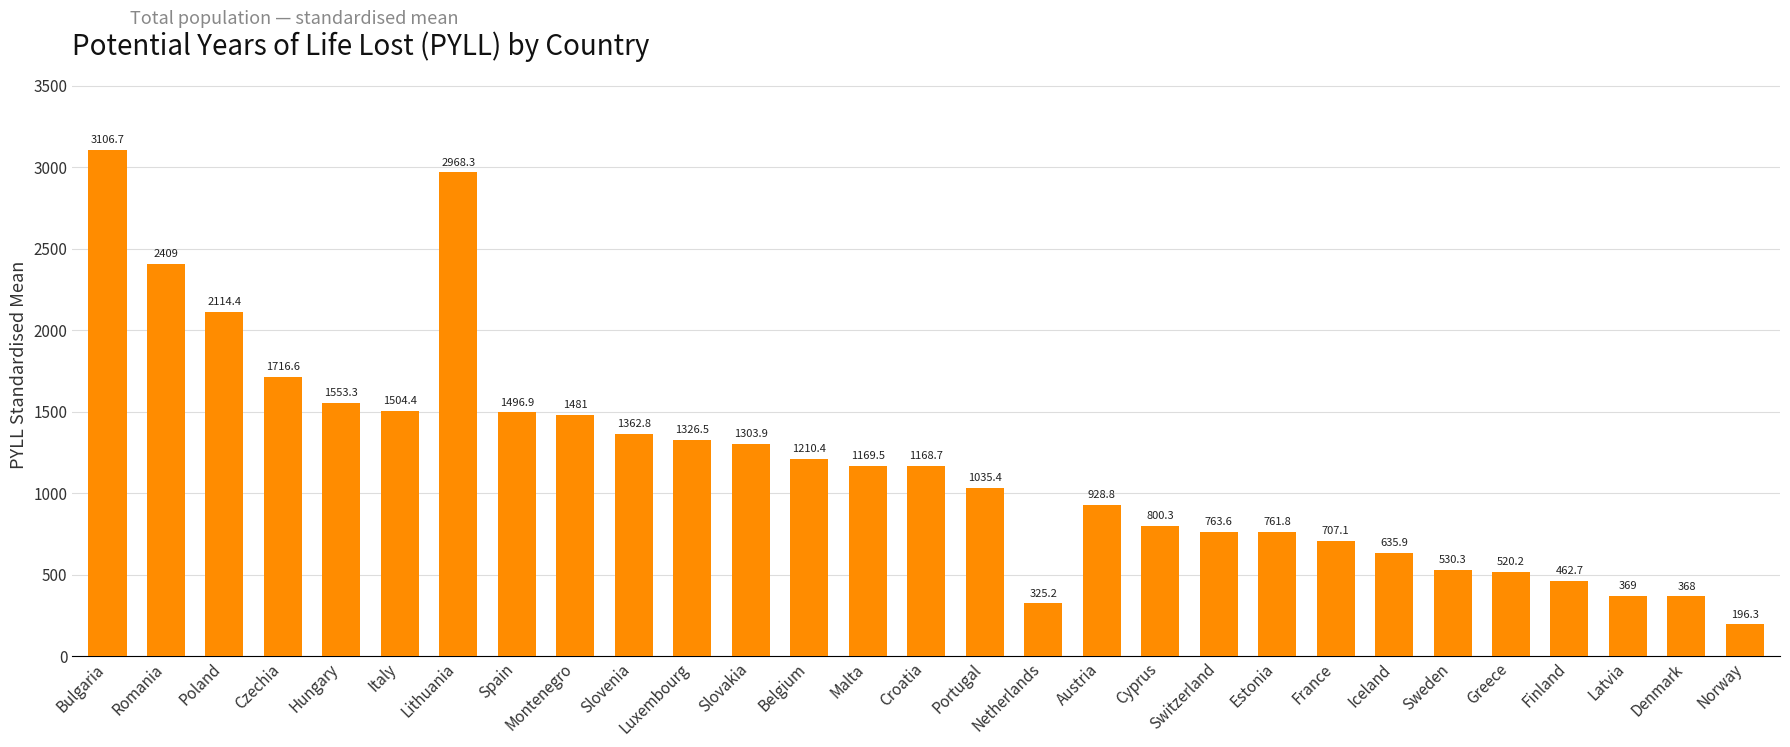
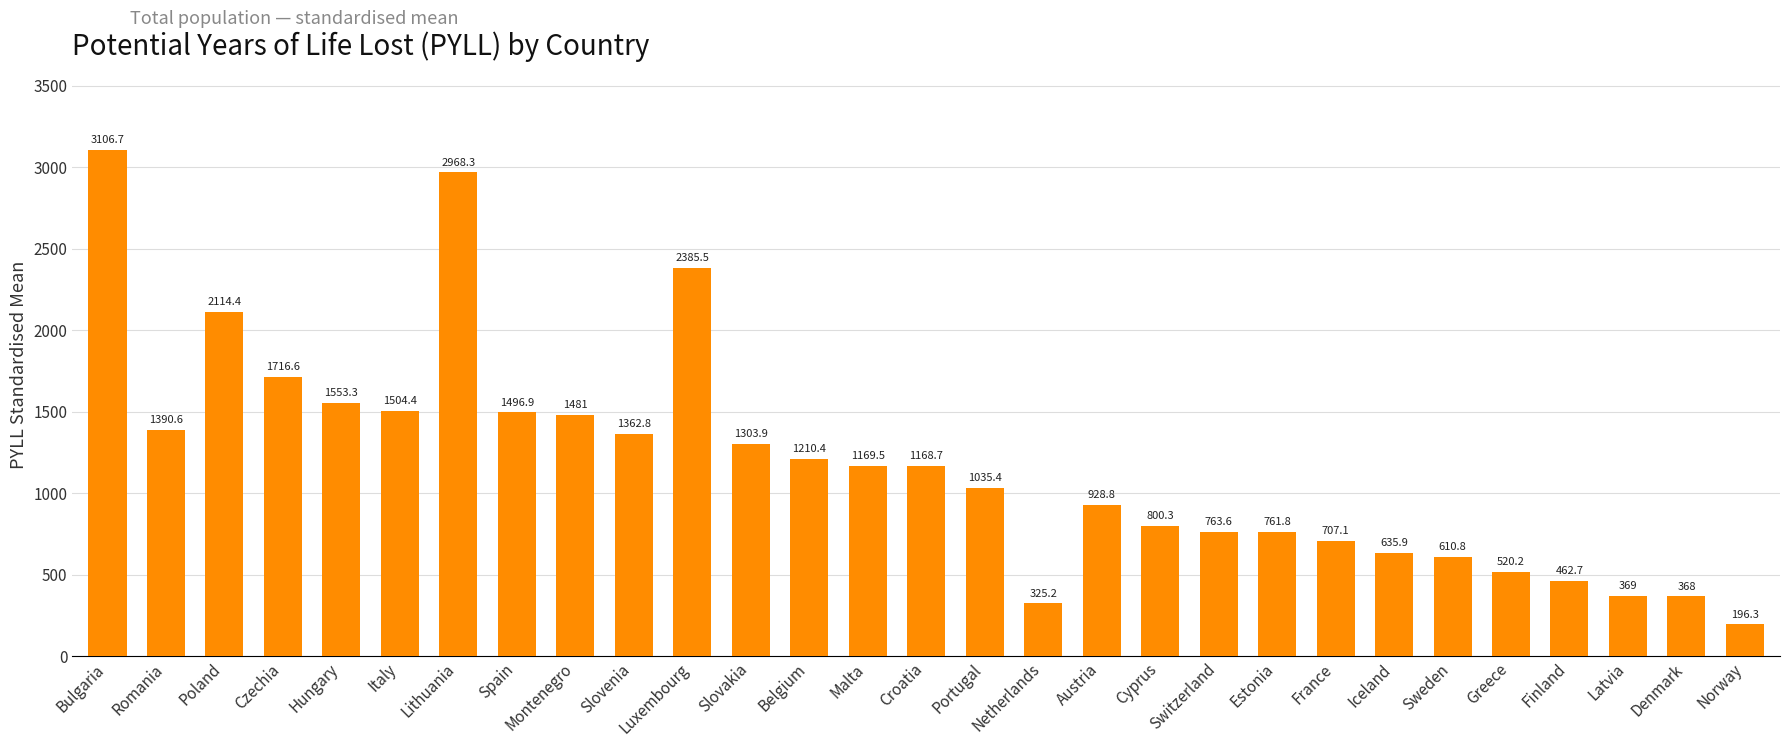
  {
    "Bulgaria": 3106.7,
-   "Romania": 2409,
+   "Romania": 1390.6,
    "Poland": 2114.4,
    "Czechia": 1716.6,
    "Hungary": 1553.3,
    "Italy": 1504.4,
    "Lithuania": 2968.3,
    "Spain": 1496.9,
    "Montenegro": 1481,
    "Slovenia": 1362.8,
-   "Luxembourg": 1326.5,
+   "Luxembourg": 2385.5,
    "Slovakia": 1303.9,
    "Belgium": 1210.4,
    "Malta": 1169.5,
    "Croatia": 1168.7,
    "Portugal": 1035.4,
    "Netherlands": 325.2,
    "Austria": 928.8,
    "Cyprus": 800.3,
    "Switzerland": 763.6,
    "Estonia": 761.8,
    "France": 707.1,
    "Iceland": 635.9,
-   "Sweden": 530.3,
+   "Sweden": 610.8,
    "Greece": 520.2,
    "Finland": 462.7,
    "Latvia": 369,
    "Denmark": 368,
    "Norway": 196.3
  }
